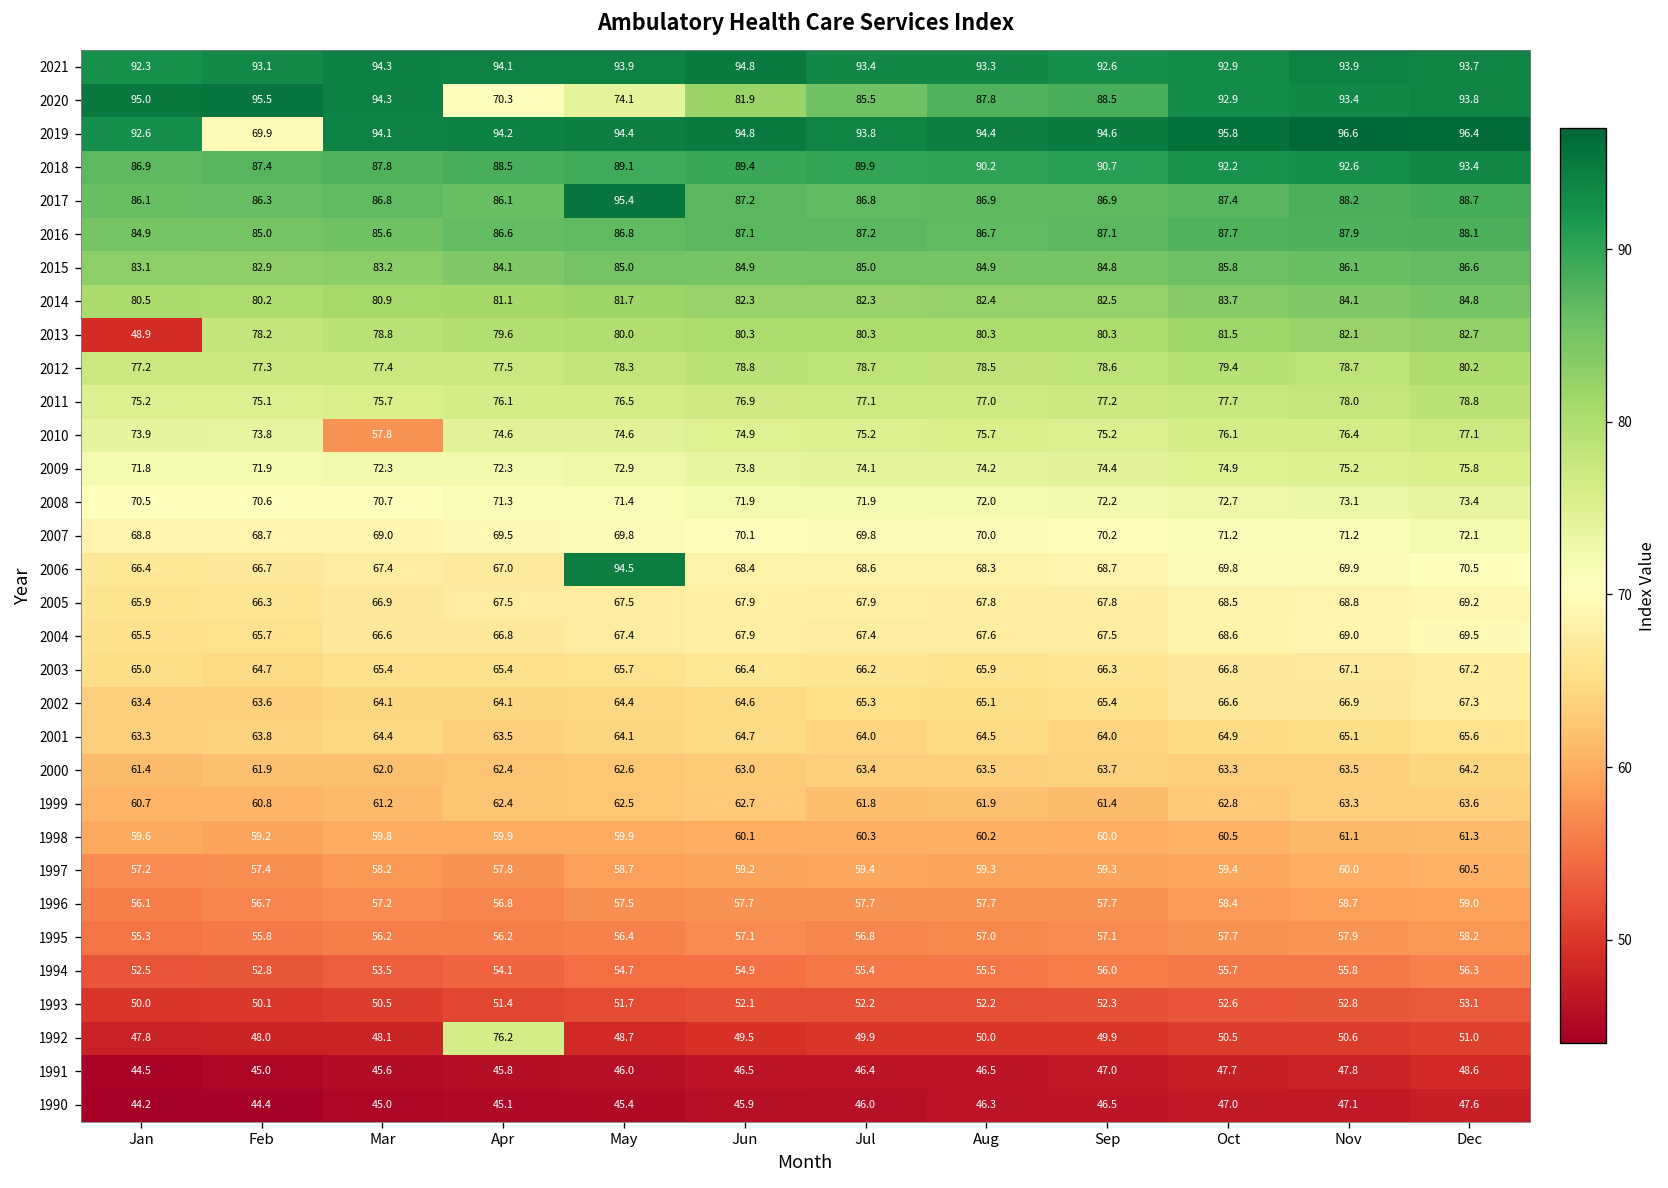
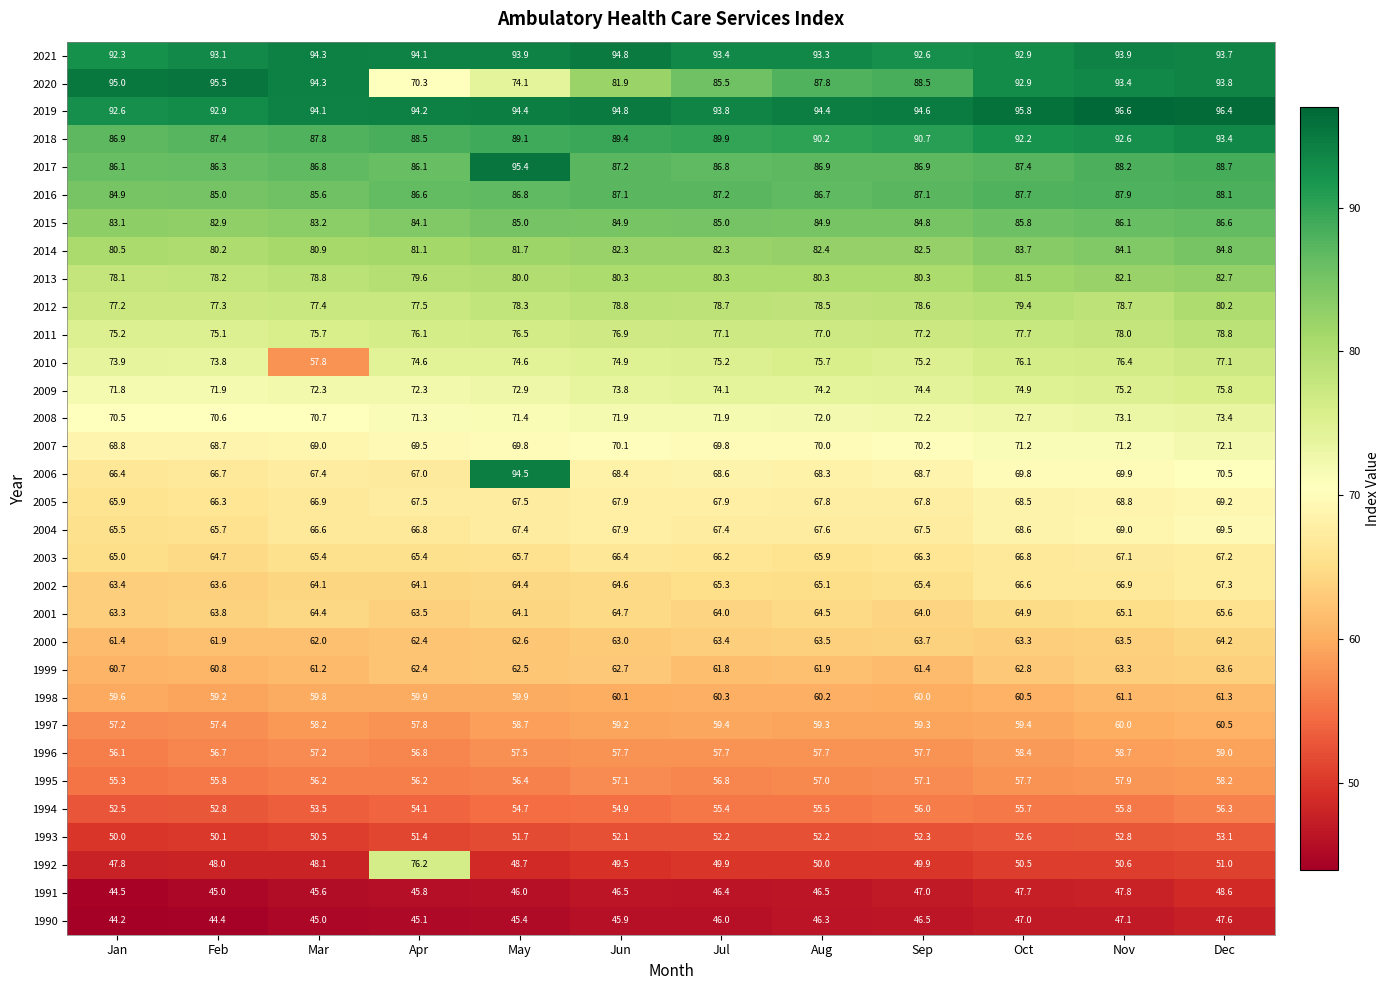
  {
    "2019": {
      "Jan": 92.6,
-     "Feb": 69.9,
+     "Feb": 92.9,
      "Mar": 94.1,
      "Apr": 94.2,
      "May": 94.4,
      "Jun": 94.8,
      "Jul": 93.8,
      "Aug": 94.4,
      "Sep": 94.6,
      "Oct": 95.8,
      "Nov": 96.6,
      "Dec": 96.4
    },
    "2013": {
-     "Jan": 48.9,
+     "Jan": 78.1,
      "Feb": 78.2,
      "Mar": 78.8,
      "Apr": 79.6,
      "May": 80.0,
      "Jun": 80.3,
      "Jul": 80.3,
      "Aug": 80.3,
      "Sep": 80.3,
      "Oct": 81.5,
      "Nov": 82.1,
      "Dec": 82.7
    }
  }
